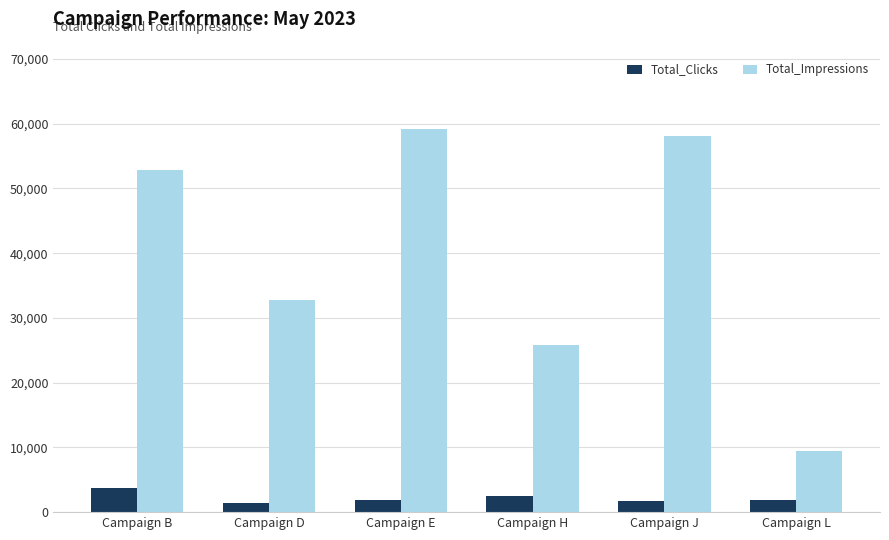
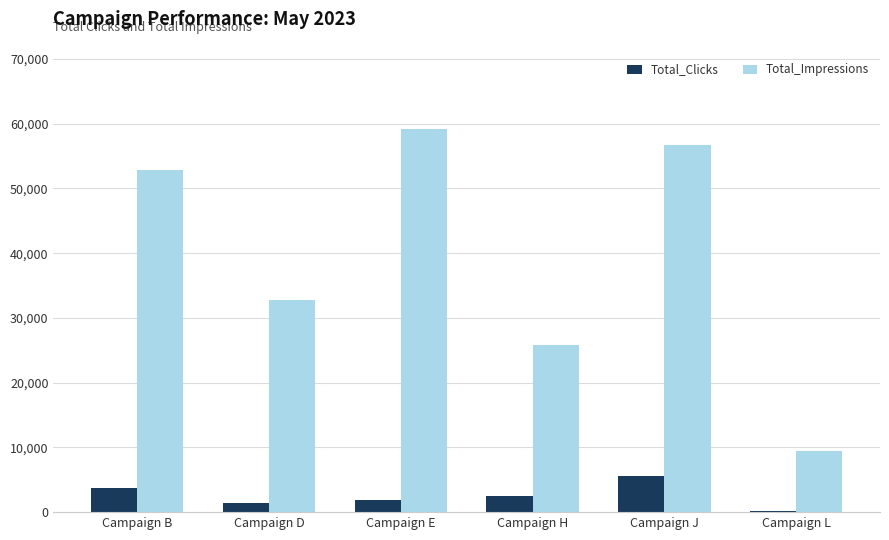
  {
    "Total_Clicks": {
      "Campaign B": "4,000",
      "Campaign D": "1,000",
      "Campaign E": "2,000",
      "Campaign H": "2,000",
-     "Campaign J": "2,000",
-     "Campaign L": "2,000"
+     "Campaign J": "6,000",
+     "Campaign L": "0"
    },
    "Total_Impressions": {
      "Campaign B": "53,000",
      "Campaign D": "33,000",
      "Campaign E": "59,000",
      "Campaign H": "26,000",
-     "Campaign J": "58,000",
+     "Campaign J": "57,000",
      "Campaign L": "9,000"
    }
  }
